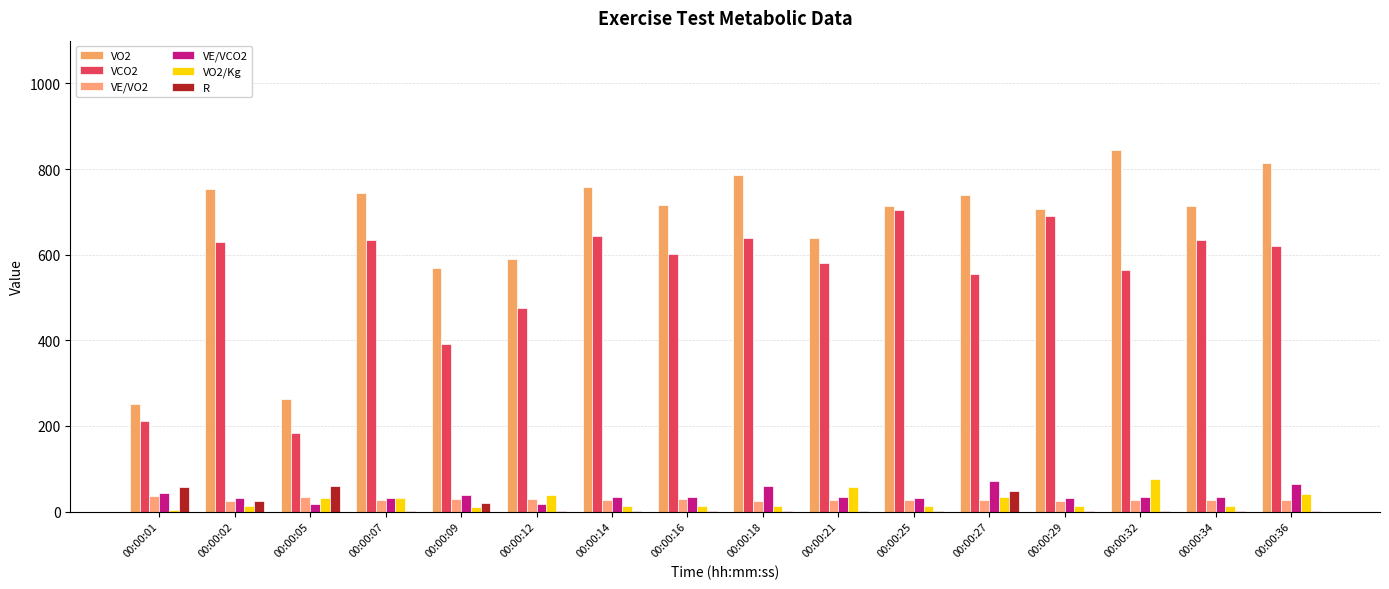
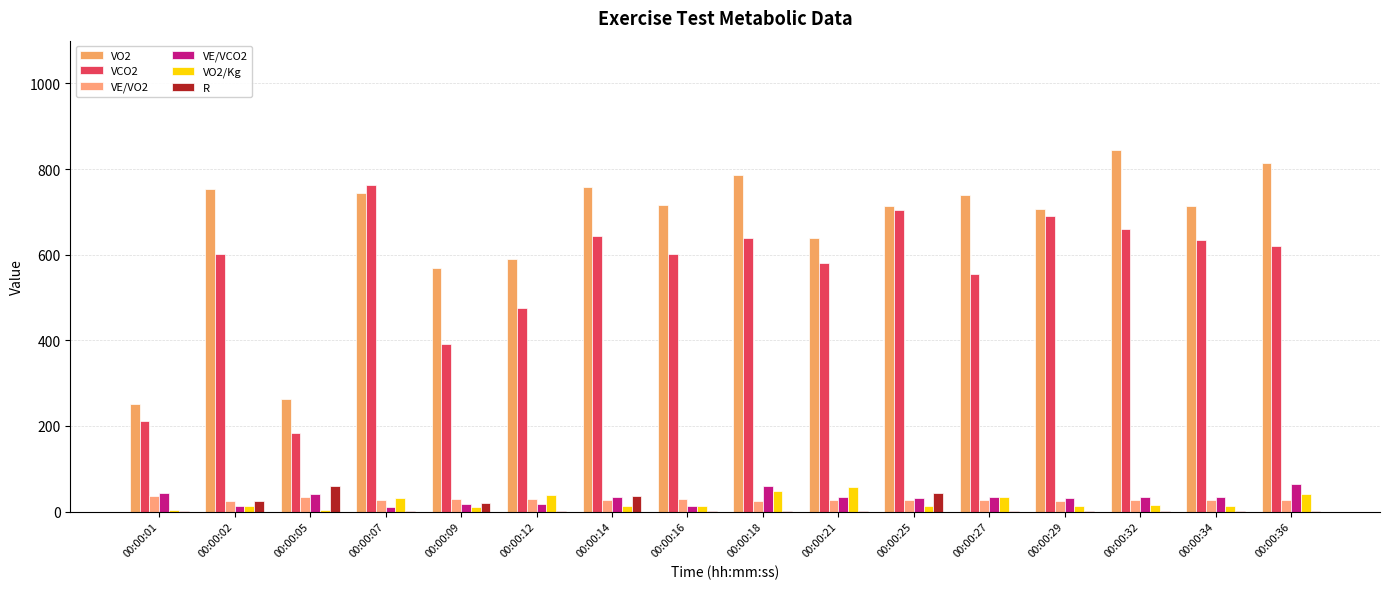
  {
    "VCO2": {
      "00:00:01": 210,
-     "00:00:02": 630,
+     "00:00:02": 600,
      "00:00:05": 180,
-     "00:00:07": 630,
+     "00:00:07": 760,
      "00:00:09": 390,
      "00:00:12": 480,
      "00:00:14": 640,
      "00:00:16": 600,
      "00:00:18": 640,
      "00:00:21": 580,
      "00:00:25": 700,
      "00:00:27": 550,
      "00:00:29": 690,
-     "00:00:32": 560,
+     "00:00:32": 660,
      "00:00:34": 630,
      "00:00:36": 620
    },
    "VE/VCO2": {
      "00:00:01": 40,
-     "00:00:02": 30,
-     "00:00:05": 20,
-     "00:00:07": 30,
-     "00:00:09": 40,
+     "00:00:02": 10,
+     "00:00:05": 40,
+     "00:00:07": 10,
+     "00:00:09": 20,
      "00:00:12": 20,
      "00:00:14": 30,
-     "00:00:16": 30,
+     "00:00:16": 10,
      "00:00:18": 60,
      "00:00:21": 30,
      "00:00:25": 30,
-     "00:00:27": 70,
+     "00:00:27": 30,
      "00:00:29": 30,
      "00:00:32": 30,
      "00:00:34": 30,
      "00:00:36": 60
    },
    "VO2/Kg": {
      "00:00:02": 10,
-     "00:00:05": 30,
+     "00:00:05": 0,
      "00:00:07": 30,
      "00:00:09": 10,
      "00:00:12": 40,
      "00:00:14": 10,
      "00:00:16": 10,
-     "00:00:18": 10,
+     "00:00:18": 50,
      "00:00:21": 60,
      "00:00:25": 10,
      "00:00:27": 30,
      "00:00:29": 10,
-     "00:00:32": 80,
+     "00:00:32": 10,
      "00:00:34": 10,
      "00:00:36": 40
    },
    "R": {
-     "00:00:01": 60,
+     "00:00:01": 0,
      "00:00:02": 20,
      "00:00:05": 60,
      "00:00:09": 20,
-     "00:00:14": 0,
-     "00:00:25": 0,
-     "00:00:27": 50
+     "00:00:14": 40,
+     "00:00:25": 40,
+     "00:00:27": 0
    }
  }
